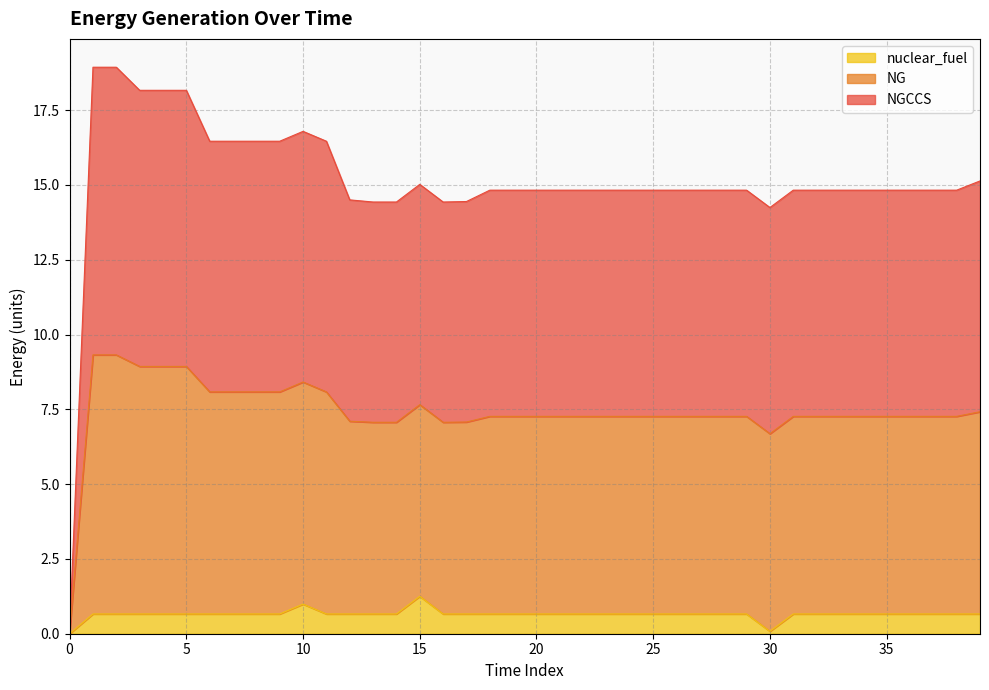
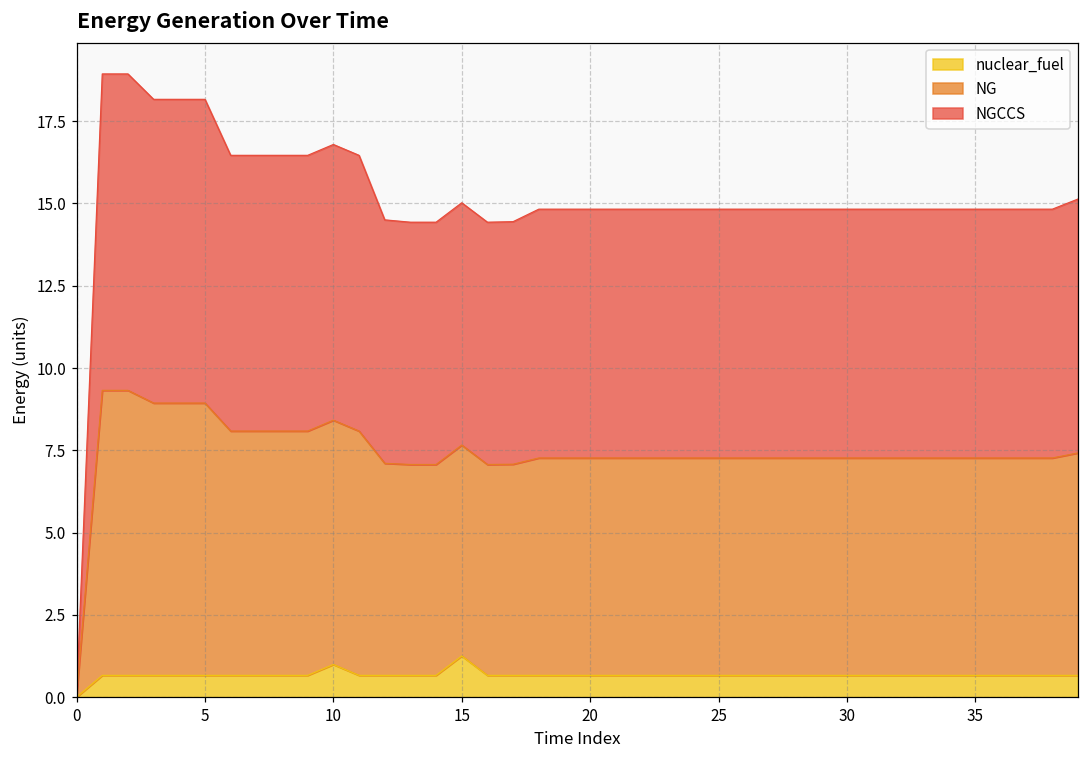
  {
    "nuclear_fuel": {
      "5": 0.7,
      "10": 1.0,
      "15": 1.3,
      "20": 0.7,
      "25": 0.7,
-     "30": 0.1,
+     "30": 0.7,
      "35": 0.7
    }
  }
